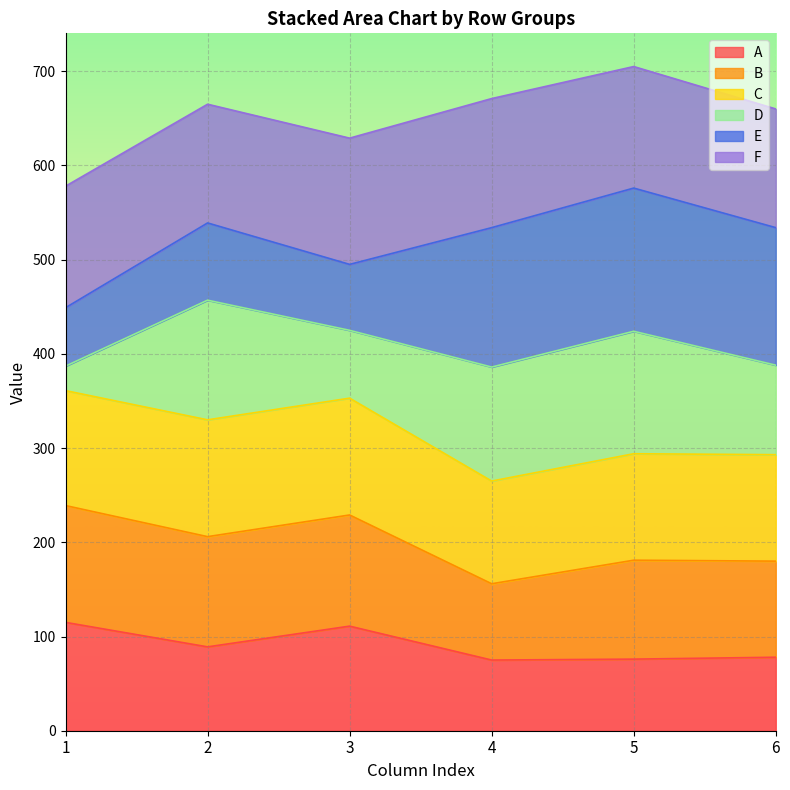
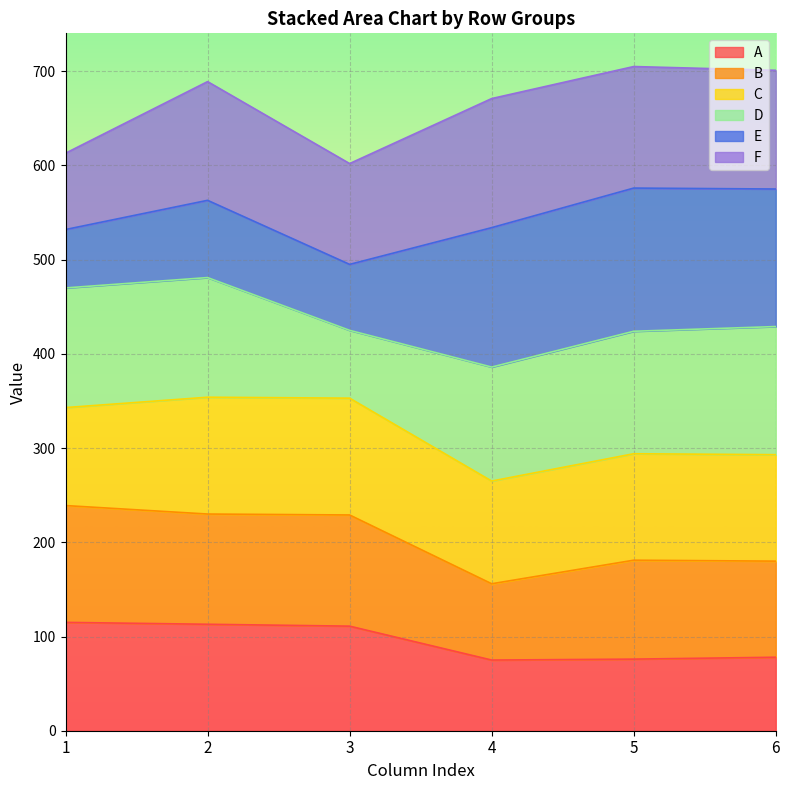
  {
    "A": {
      "1": 120,
-     "2": 90,
+     "2": 110,
      "3": 110,
      "4": 80,
      "5": 80,
      "6": 80
    },
    "B": {
      "1": 120,
      "2": 120,
      "3": 120,
      "4": 80,
      "5": 110,
      "6": 100
    },
    "C": {
-     "1": 120,
+     "1": 100,
      "2": 120,
      "3": 120,
      "4": 110,
      "5": 110,
      "6": 110
    },
    "D": {
-     "1": 30,
+     "1": 130,
      "2": 130,
      "3": 70,
      "4": 120,
      "5": 130,
-     "6": 100
+     "6": 140
    },
    "E": {
      "1": 60,
      "2": 80,
      "3": 70,
      "4": 150,
      "5": 150,
      "6": 150
    },
    "F": {
-     "1": 130,
+     "1": 80,
      "2": 130,
-     "3": 130,
+     "3": 110,
      "4": 140,
      "5": 130,
      "6": 130
    }
  }
